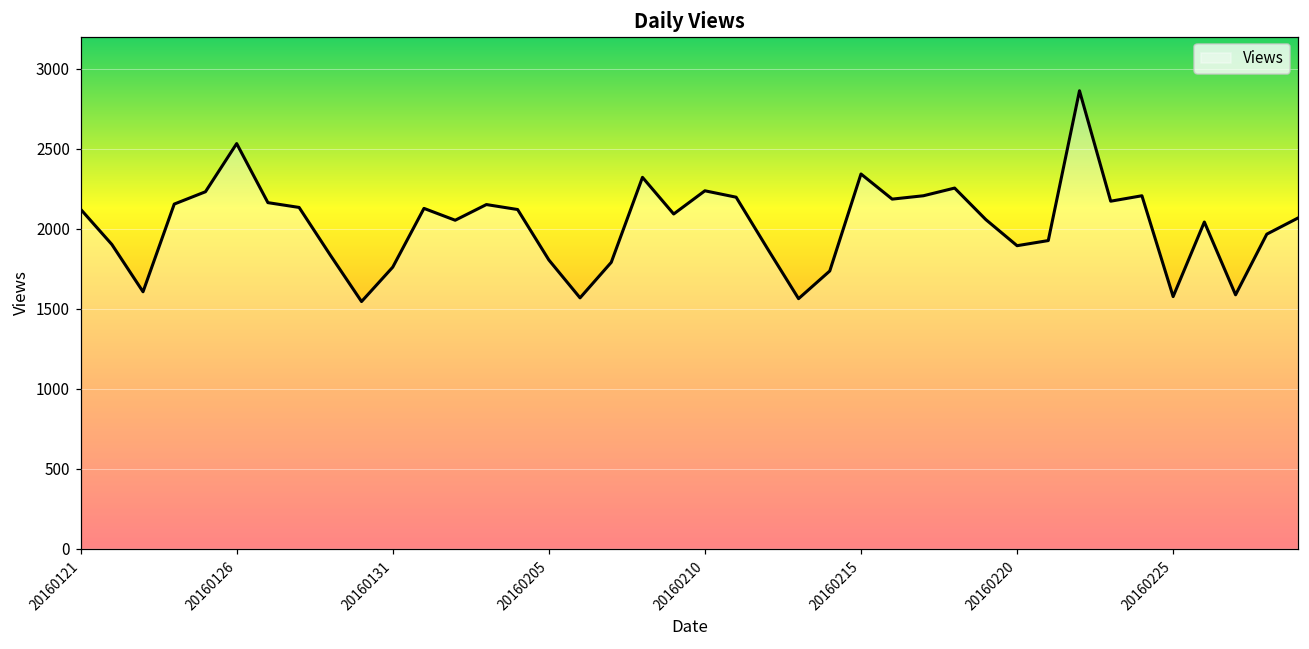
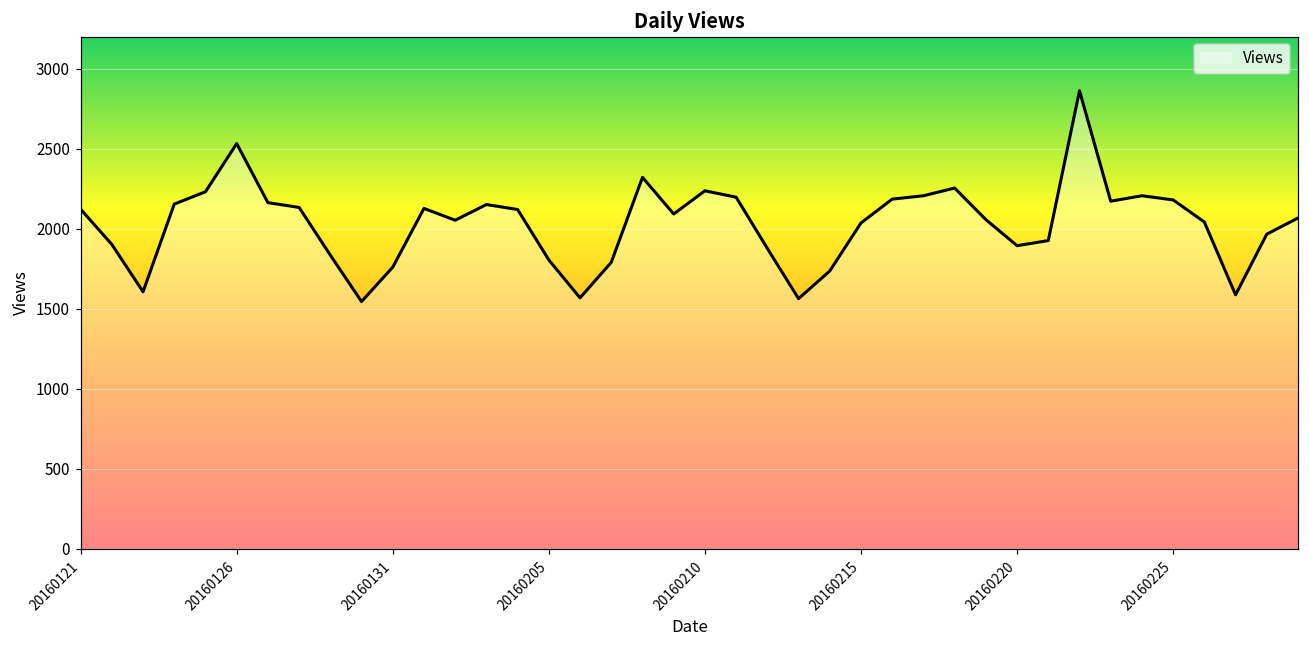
  {
    "20160121": 2120,
    "20160126": 2530,
    "20160131": 1760,
    "20160205": 1810,
    "20160210": 2240,
-   "20160215": 2340,
+   "20160215": 2040,
    "20160220": 1890,
-   "20160225": 1580
+   "20160225": 2180
  }
